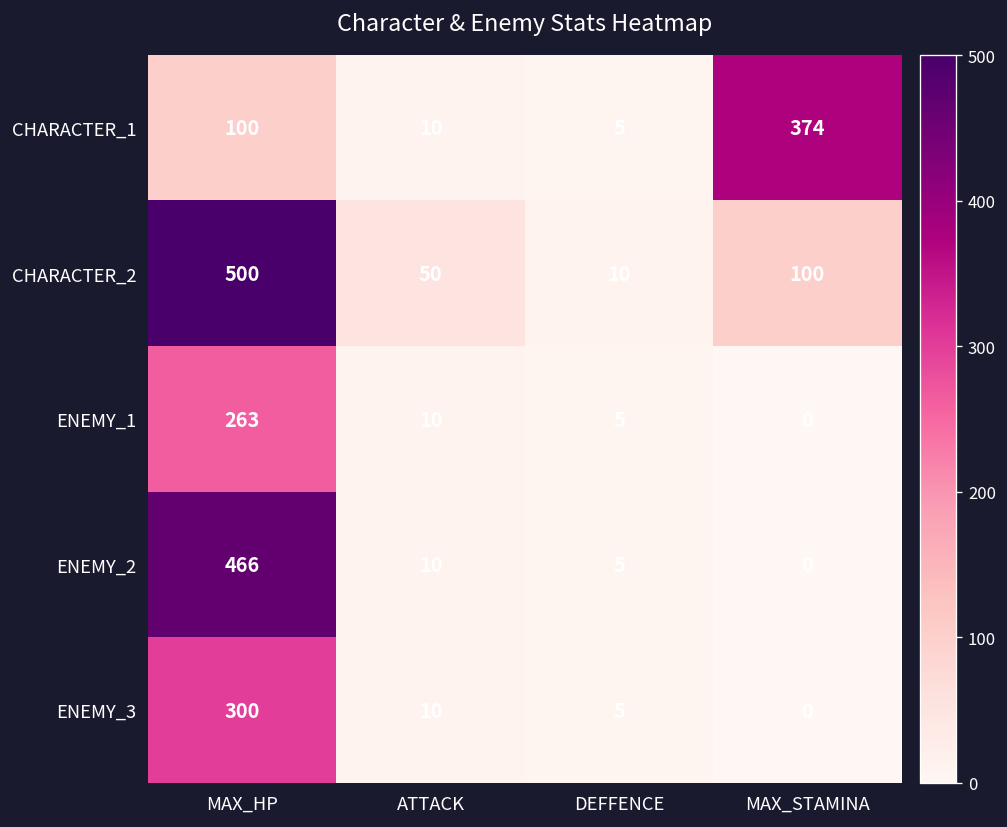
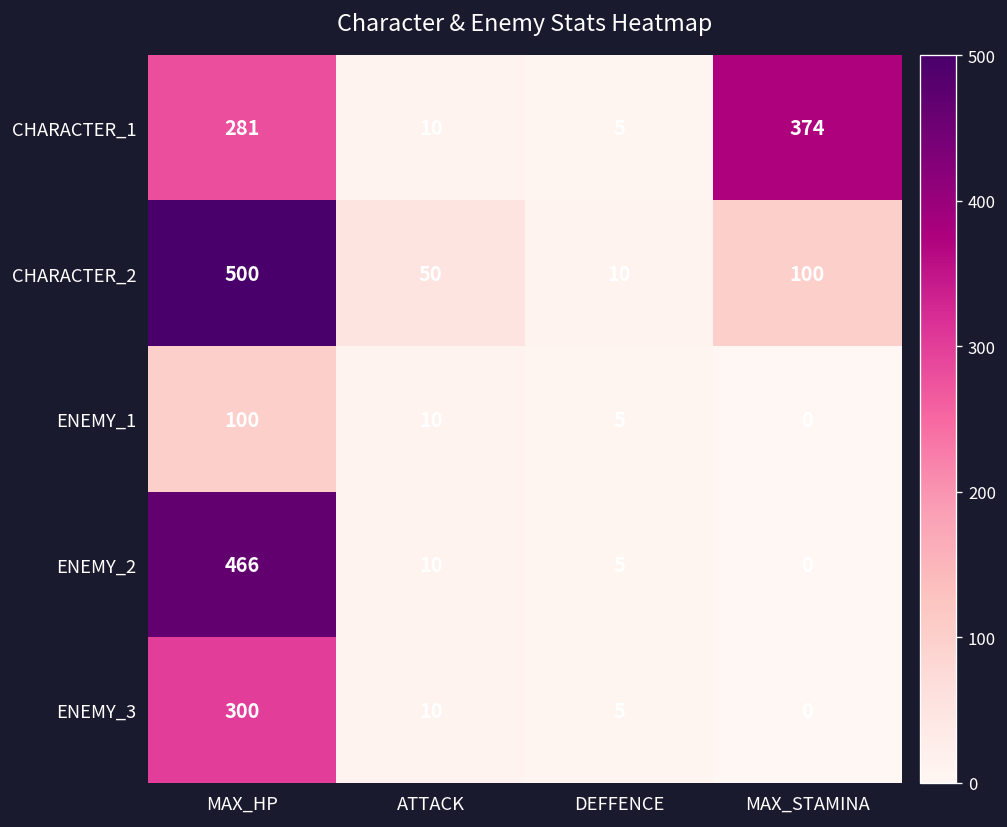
  {
    "CHARACTER_1": {
-     "MAX_HP": 100,
+     "MAX_HP": 281,
      "MAX_STAMINA": 374
    },
    "CHARACTER_2": {
      "MAX_HP": 500,
      "MAX_STAMINA": 100
    },
    "ENEMY_1": {
-     "MAX_HP": 263
+     "MAX_HP": 100
    },
    "ENEMY_2": {
      "MAX_HP": 466
    },
    "ENEMY_3": {
      "MAX_HP": 300
    }
  }
